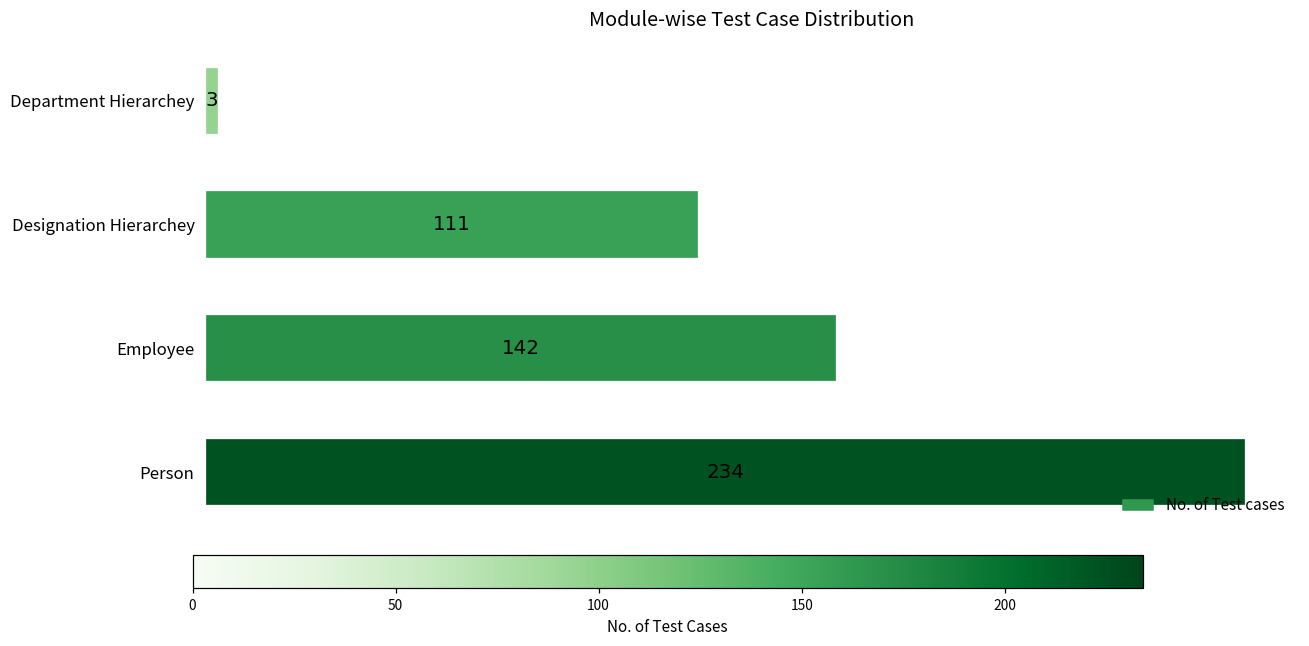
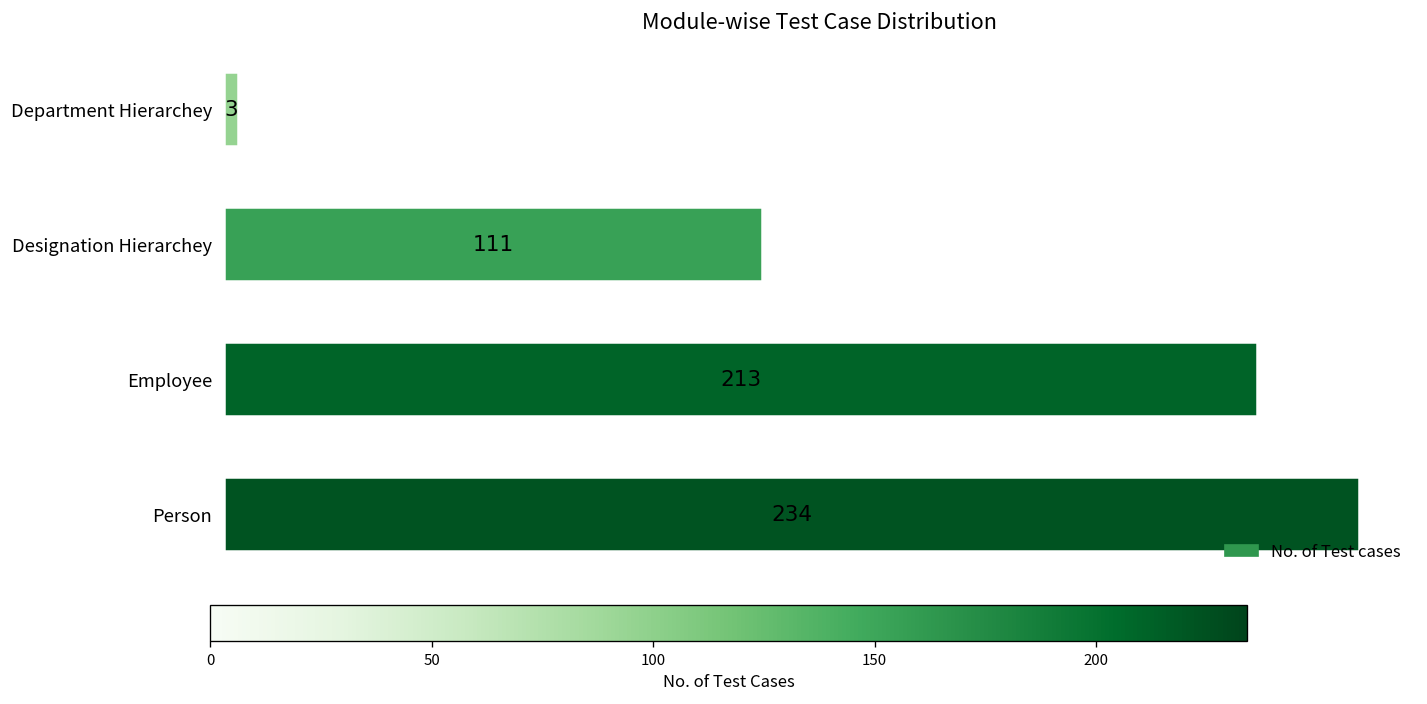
  {
    "Department Hierarchey": 3,
    "Designation Hierarchey": 111,
-   "Employee": 142,
+   "Employee": 213,
    "Person": 234
  }
